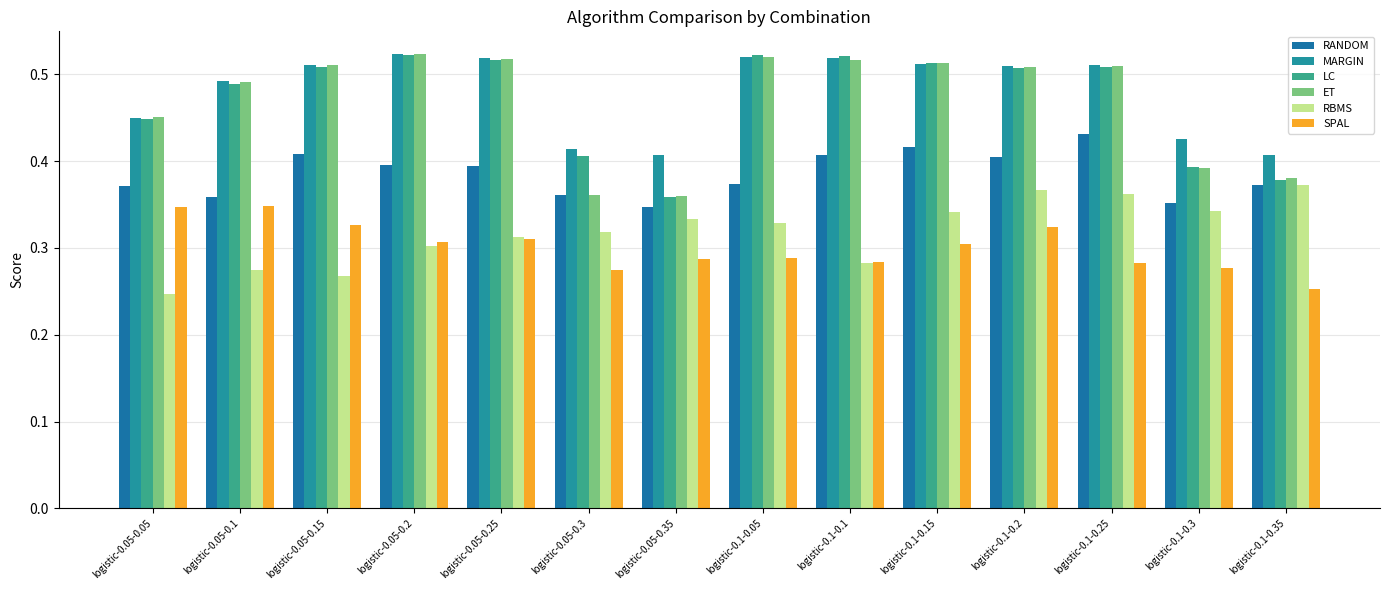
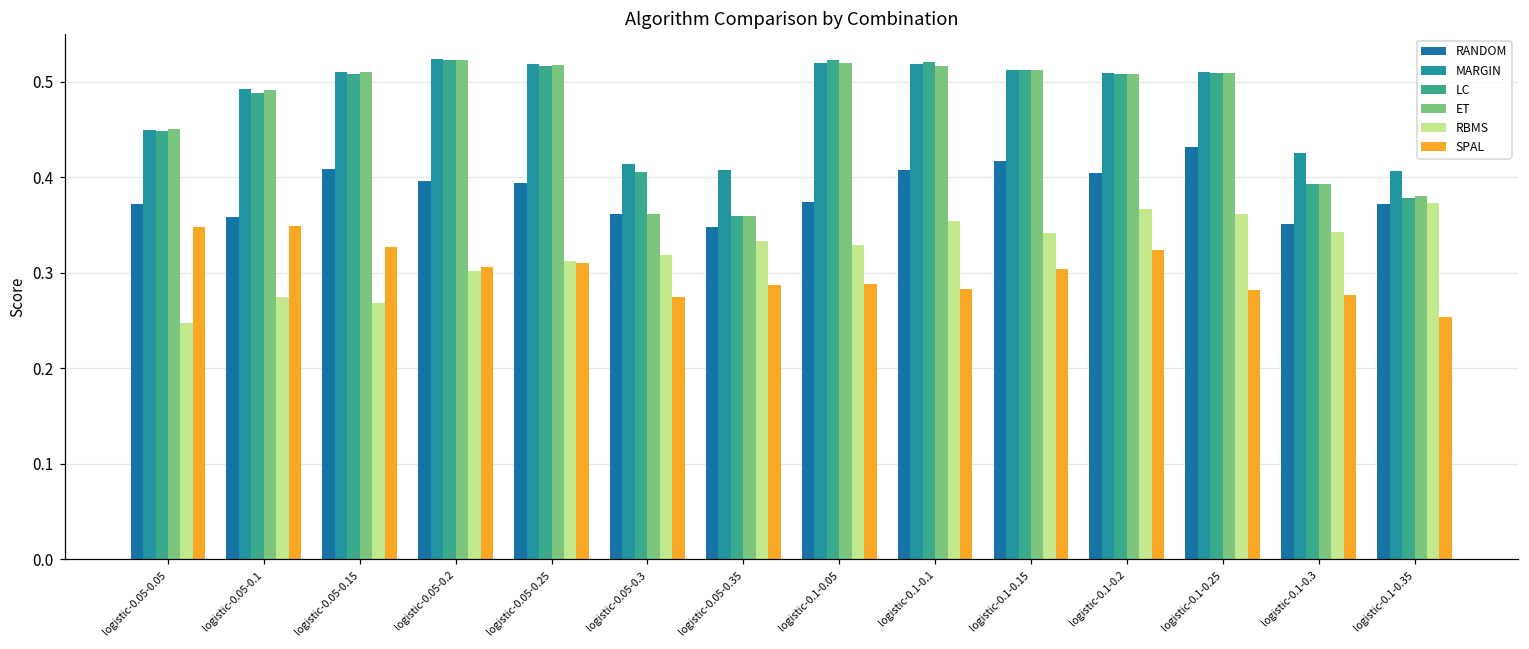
  {
    "ET": {
      "logistic-0.05-0.05": 0.45,
      "logistic-0.05-0.1": 0.49,
      "logistic-0.05-0.15": 0.51,
      "logistic-0.05-0.2": 0.52,
      "logistic-0.05-0.25": 0.52,
      "logistic-0.05-0.3": 0.36,
      "logistic-0.05-0.35": 0.36,
      "logistic-0.1-0.05": 0.52,
      "logistic-0.1-0.1": 0.52,
      "logistic-0.1-0.15": 0.51,
      "logistic-0.1-0.2": 0.51,
      "logistic-0.1-0.25": 0.51,
      "logistic-0.1-0.3": 0.39,
      "logistic-0.1-0.35": 0.38
    },
    "RBMS": {
      "logistic-0.05-0.05": 0.25,
      "logistic-0.05-0.1": 0.27,
      "logistic-0.05-0.15": 0.27,
      "logistic-0.05-0.2": 0.30,
      "logistic-0.05-0.25": 0.31,
      "logistic-0.05-0.3": 0.32,
      "logistic-0.05-0.35": 0.33,
      "logistic-0.1-0.05": 0.33,
-     "logistic-0.1-0.1": 0.28,
+     "logistic-0.1-0.1": 0.35,
      "logistic-0.1-0.15": 0.34,
      "logistic-0.1-0.2": 0.37,
      "logistic-0.1-0.25": 0.36,
      "logistic-0.1-0.3": 0.34,
      "logistic-0.1-0.35": 0.37
    },
    "SPAL": {
      "logistic-0.05-0.05": 0.35,
      "logistic-0.05-0.1": 0.35,
      "logistic-0.05-0.15": 0.33,
      "logistic-0.05-0.2": 0.31,
      "logistic-0.05-0.25": 0.31,
      "logistic-0.05-0.3": 0.28,
      "logistic-0.05-0.35": 0.29,
      "logistic-0.1-0.05": 0.29,
      "logistic-0.1-0.1": 0.28,
      "logistic-0.1-0.15": 0.30,
      "logistic-0.1-0.2": 0.32,
      "logistic-0.1-0.25": 0.28,
      "logistic-0.1-0.3": 0.28,
      "logistic-0.1-0.35": 0.25
    }
  }
